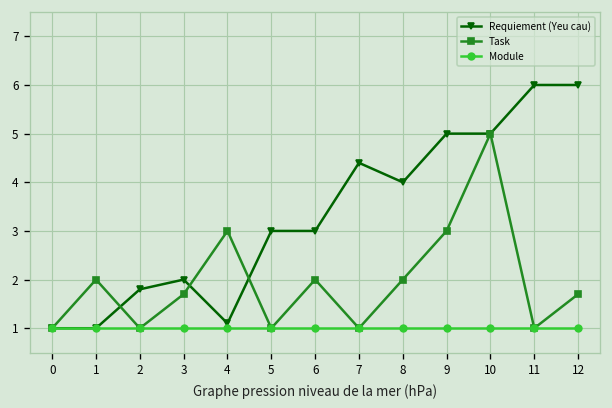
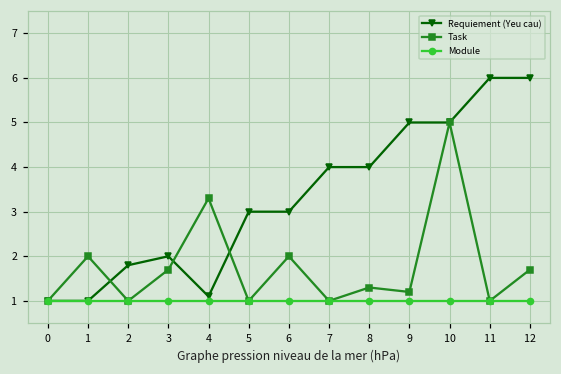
  {
    "Requiement (Yeu cau)": {
      "2": 1.8,
      "3": 2.0,
      "4": 1.1,
      "5": 3.0,
      "6": 3.0,
-     "7": 4.4,
+     "7": 4.0,
      "8": 4.0,
      "9": 5.0,
      "11": 6.0,
      "12": 6.0
    },
    "Task": {
      "1": 2.0,
      "3": 1.7,
-     "4": 3.0,
+     "4": 3.3,
      "6": 2.0,
-     "8": 2.0,
-     "9": 3.0,
+     "8": 1.3,
+     "9": 1.2,
      "12": 1.7
    },
    "Module": {
      "3": 1.0,
      "4": 1.0,
      "6": 1.0,
      "8": 1.0,
      "9": 1.0,
      "10": 1.0,
      "12": 1.0
    }
  }
